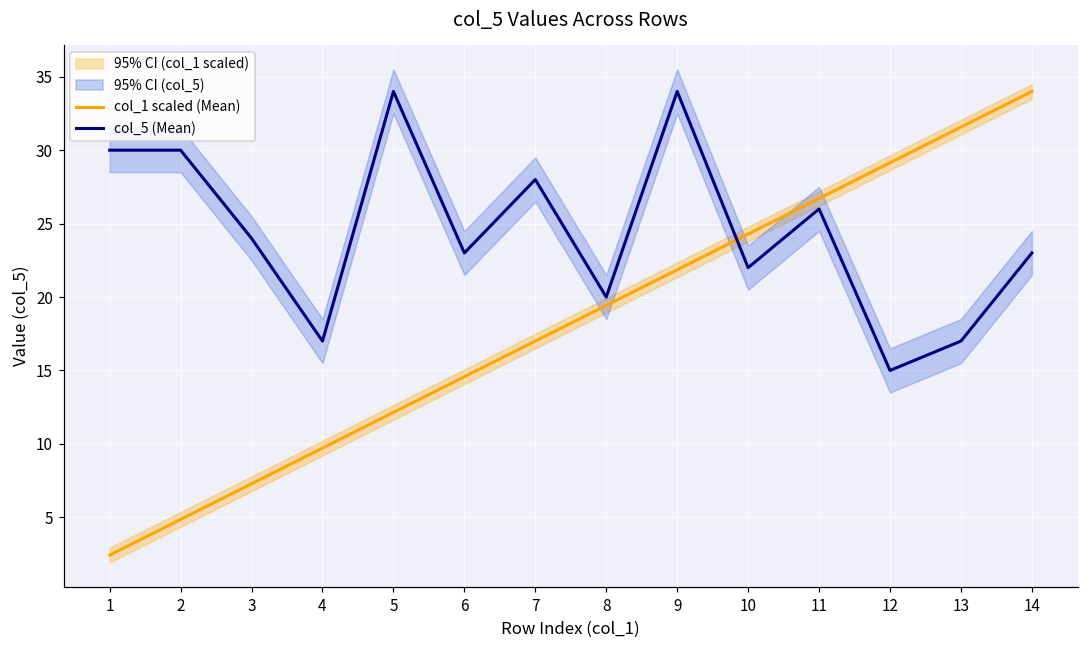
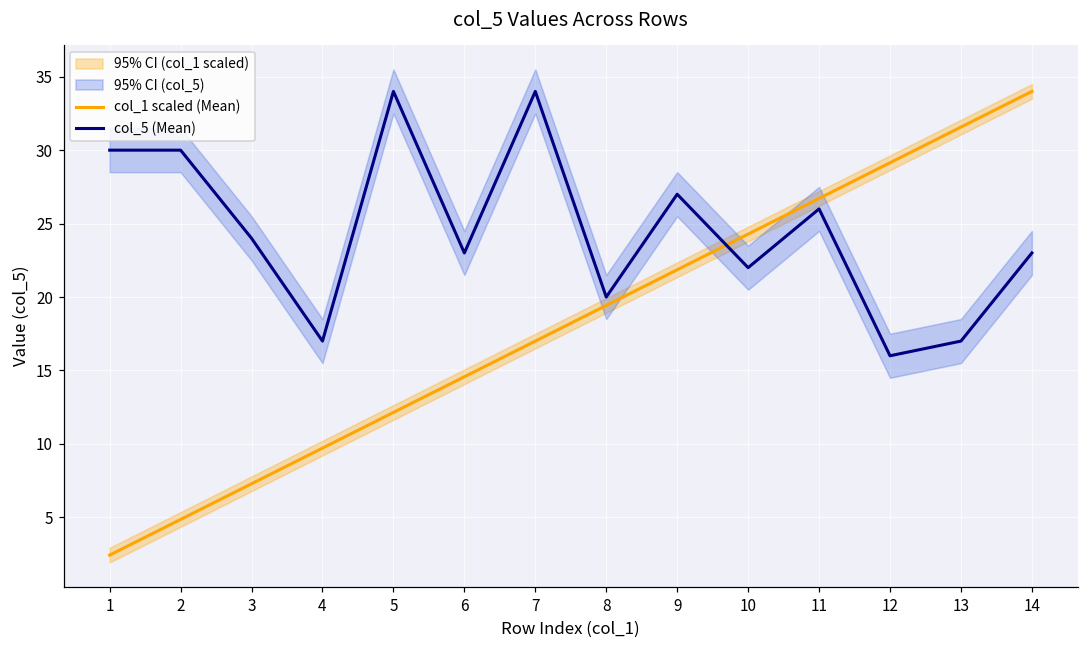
  {
    "col_5 (Mean)": {
      "1": 30,
      "2": 30,
      "3": 24,
      "4": 17,
      "5": 34,
      "6": 23,
-     "7": 28,
-     "9": 34,
+     "7": 34,
+     "9": 27,
      "10": 22,
      "11": 26,
-     "12": 15,
+     "12": 16,
      "13": 17,
      "14": 23
    }
  }
